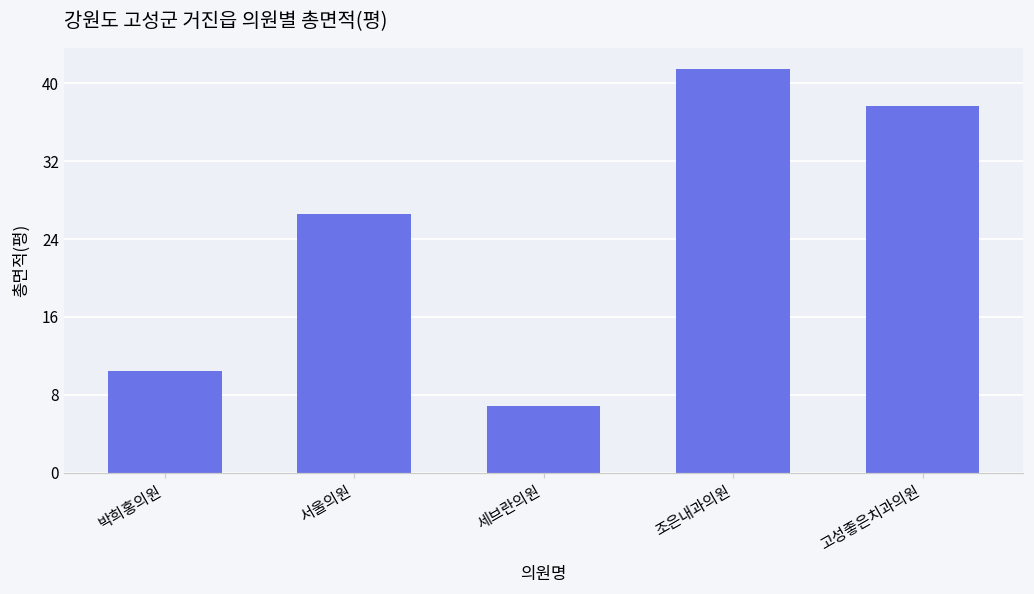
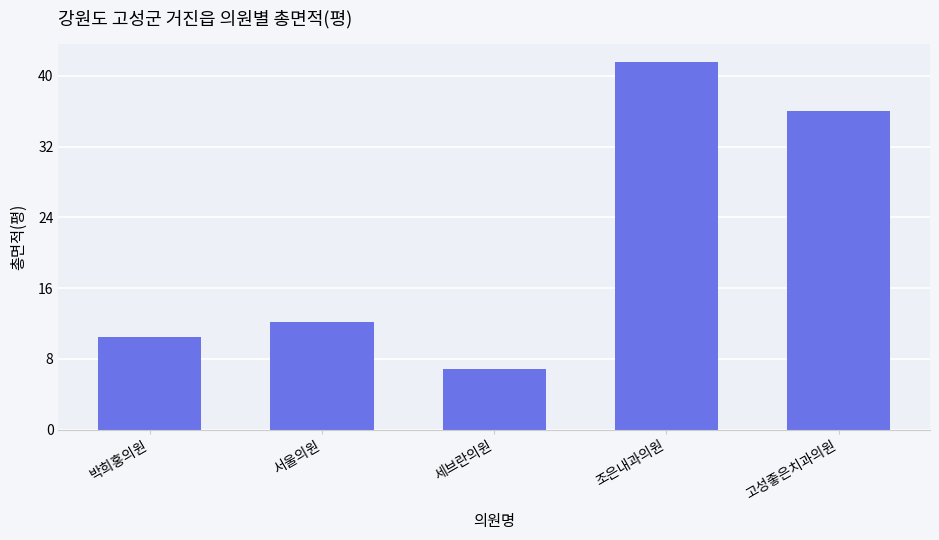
  {
    "박희홍의원": 10,
-   "서울의원": 27,
+   "서울의원": 12,
    "세브란의원": 7,
    "조은내과의원": 42,
-   "고성좋은치과의원": 38
+   "고성좋은치과의원": 36
  }
